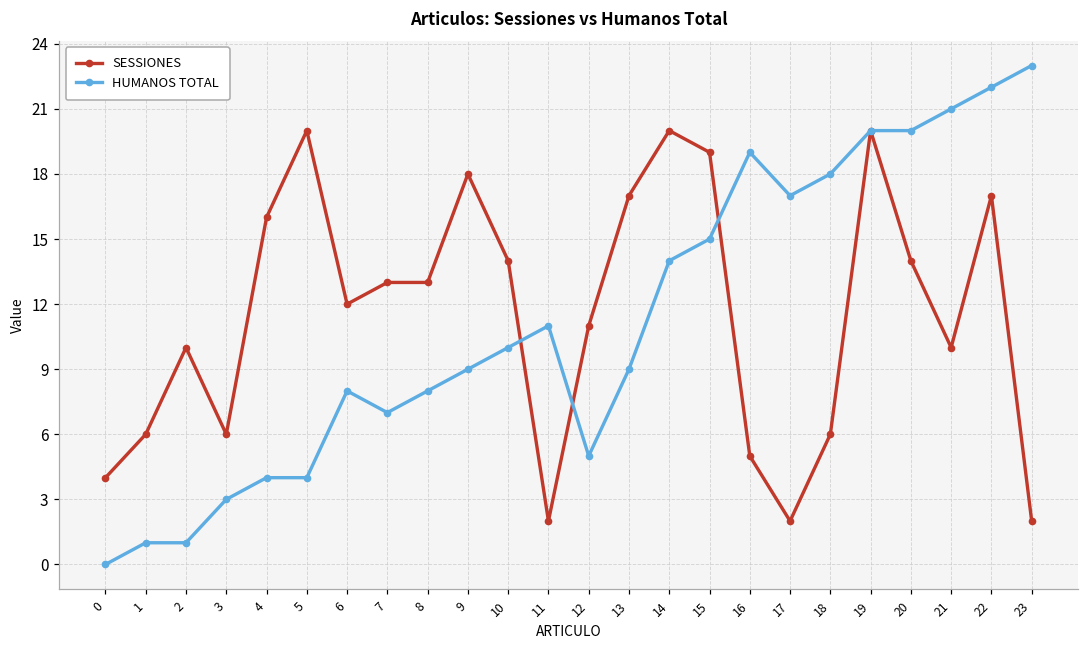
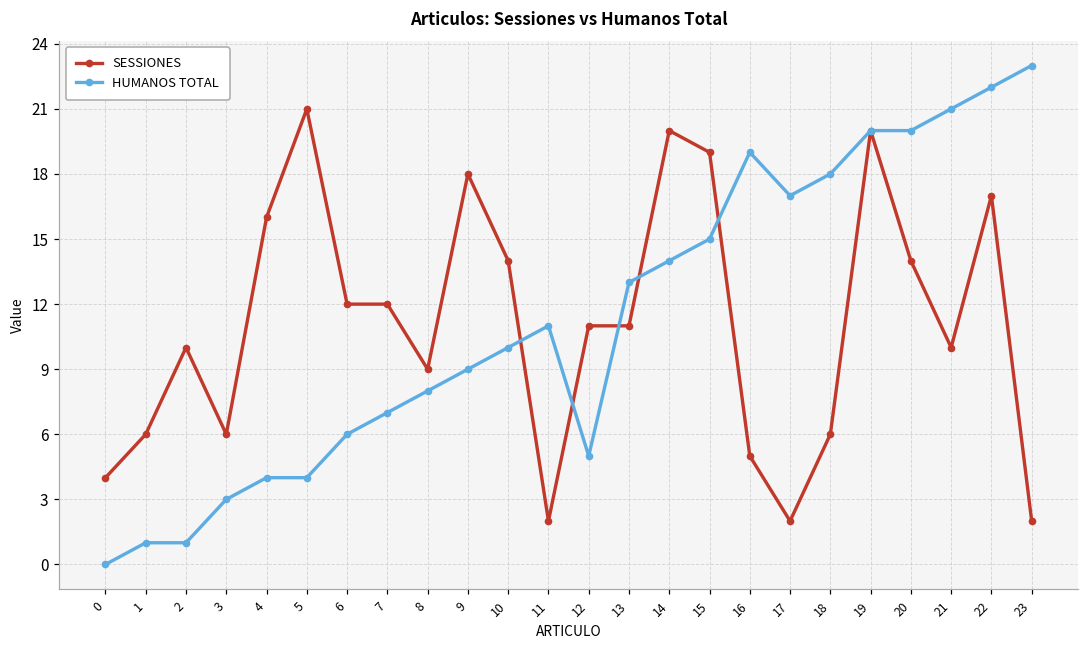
  {
    "SESSIONES": {
      "0": 4,
      "1": 6,
      "2": 10,
      "3": 6,
      "4": 16,
-     "5": 20,
+     "5": 21,
      "6": 12,
-     "7": 13,
-     "8": 13,
+     "7": 12,
+     "8": 9,
      "9": 18,
      "10": 14,
      "11": 2,
      "12": 11,
-     "13": 17,
+     "13": 11,
      "14": 20,
      "15": 19,
      "16": 5,
      "17": 2,
      "18": 6,
      "20": 14,
      "21": 10,
      "22": 17,
      "23": 2
    },
    "HUMANOS TOTAL": {
      "0": 0,
      "1": 1,
      "2": 1,
      "3": 3,
      "4": 4,
      "5": 4,
-     "6": 8,
+     "6": 6,
      "7": 7,
      "8": 8,
      "9": 9,
      "10": 10,
      "11": 11,
      "12": 5,
-     "13": 9,
+     "13": 13,
      "14": 14,
      "15": 15,
      "16": 19,
      "17": 17,
      "18": 18,
      "20": 20,
      "21": 21,
      "22": 22,
      "23": 23
    }
  }
